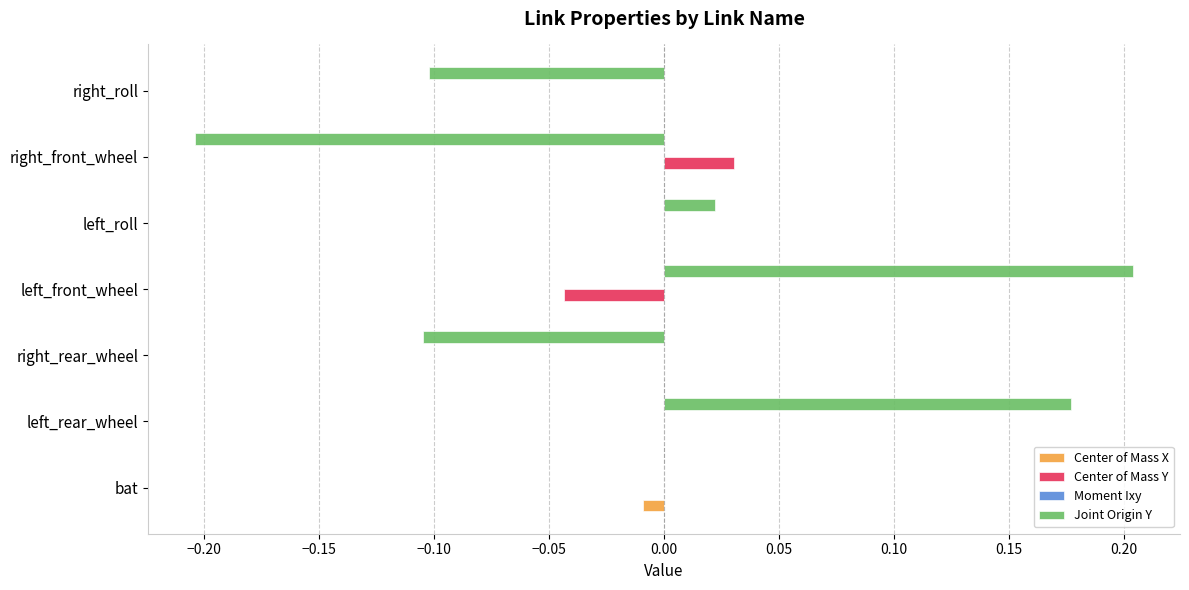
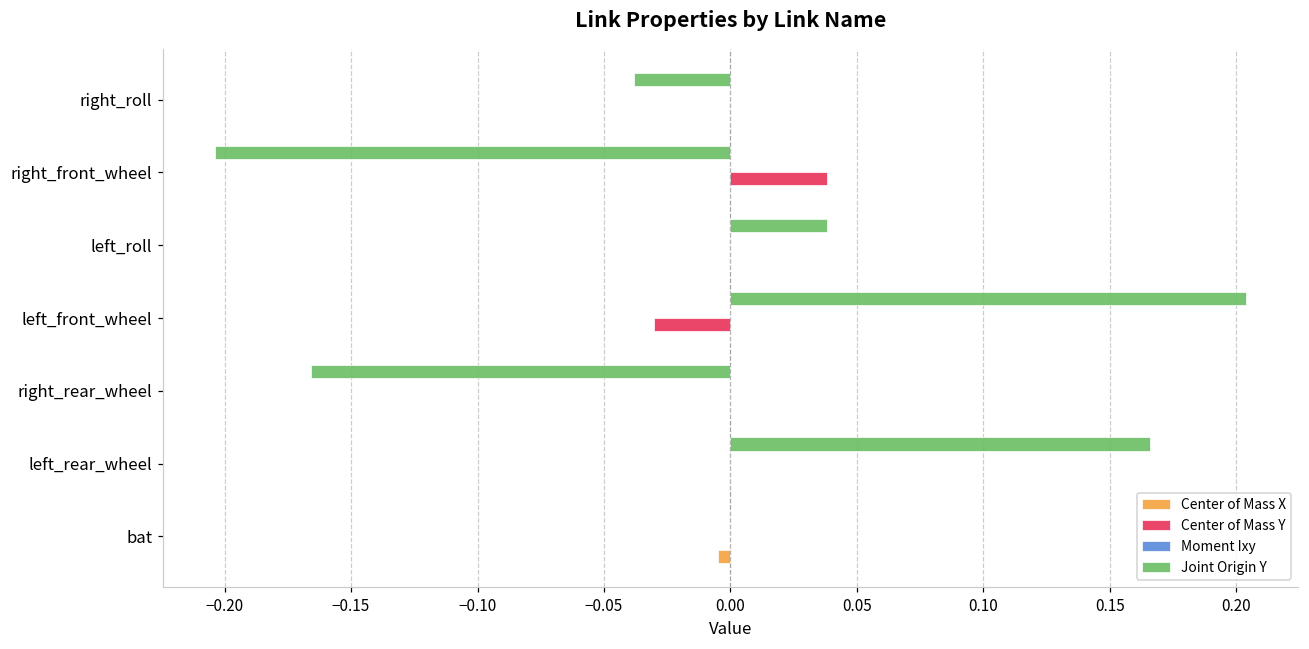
  {
    "Center of Mass X": {
      "right_roll": 0.000,
      "right_rear_wheel": 0.000,
-     "bat": -0.009
+     "bat": -0.005
    },
    "Center of Mass Y": {
-     "right_front_wheel": 0.030,
+     "right_front_wheel": 0.038,
      "left_roll": 0.000,
-     "left_front_wheel": -0.044
+     "left_front_wheel": -0.030
    },
    "Joint Origin Y": {
-     "right_roll": -0.102,
+     "right_roll": -0.038,
      "right_front_wheel": -0.204,
-     "left_roll": 0.022,
+     "left_roll": 0.038,
      "left_front_wheel": 0.204,
-     "right_rear_wheel": -0.105,
-     "left_rear_wheel": 0.177,
+     "right_rear_wheel": -0.166,
+     "left_rear_wheel": 0.166,
      "bat": 0.000
    }
  }
